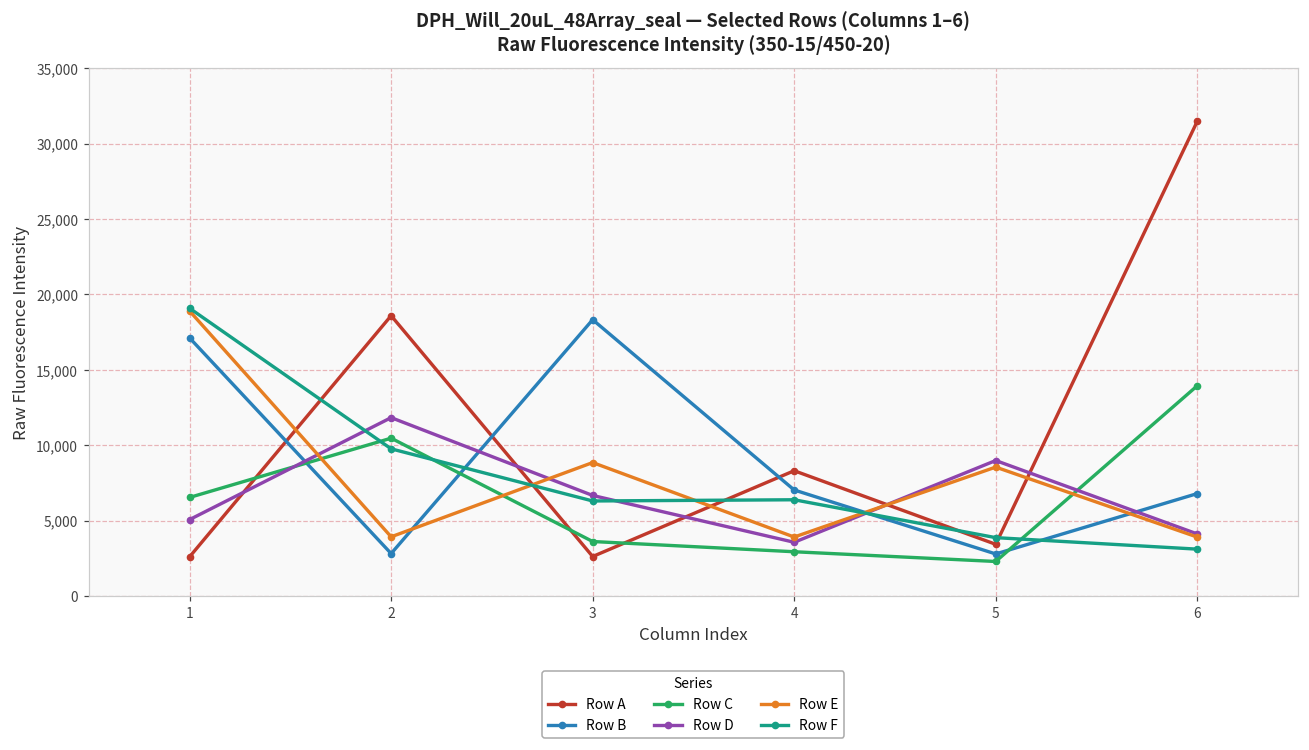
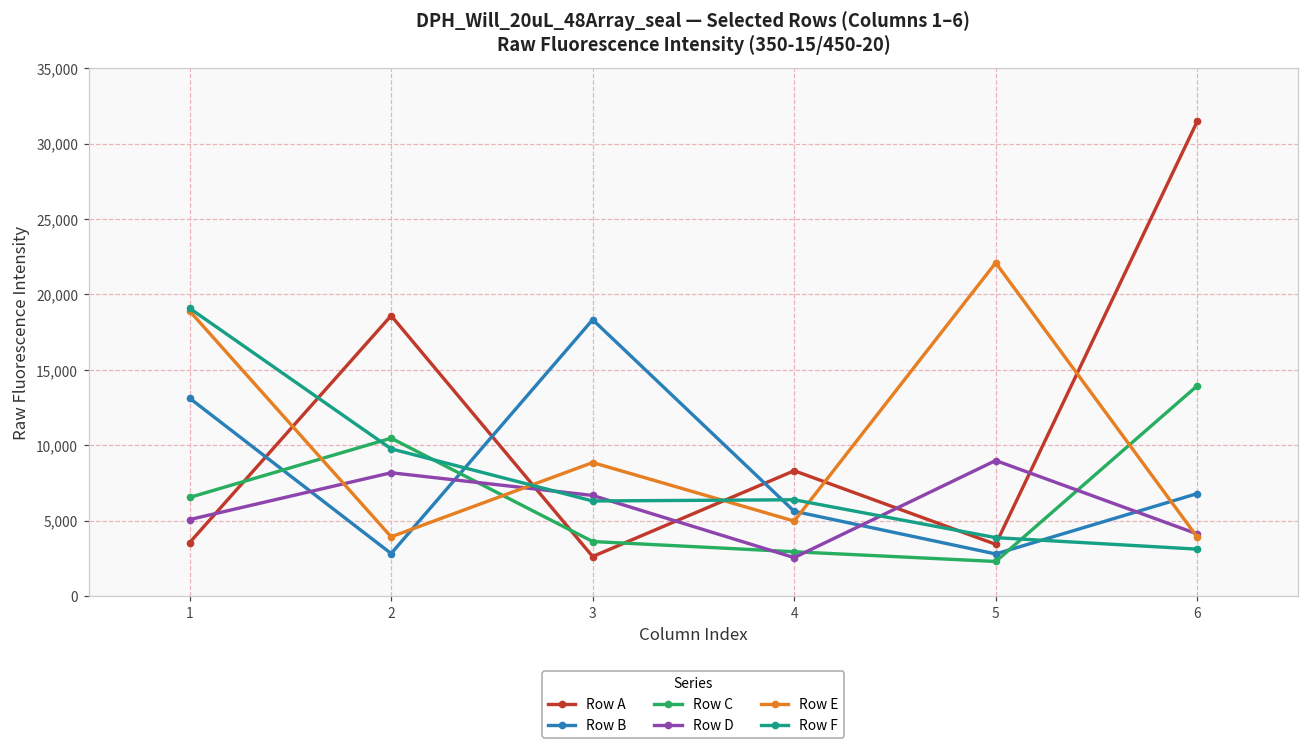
  {
    "Row A": {
-     "1": "2,600",
+     "1": "3,500",
      "2": "18,600",
      "3": "2,600",
      "4": "8,300",
      "5": "3,400",
      "6": "31,500"
    },
    "Row B": {
-     "1": "17,100",
+     "1": "13,100",
      "2": "2,800",
      "3": "18,300",
-     "4": "7,000",
+     "4": "5,600",
      "5": "2,800",
      "6": "6,800"
    },
    "Row D": {
      "1": "5,100",
-     "2": "11,800",
+     "2": "8,200",
      "3": "6,700",
-     "4": "3,600",
+     "4": "2,500",
      "5": "9,000",
      "6": "4,100"
    },
    "Row E": {
      "2": "3,900",
      "3": "8,800",
-     "4": "3,900",
-     "5": "8,500",
+     "4": "5,000",
+     "5": "22,100",
      "6": "3,900"
    }
  }
